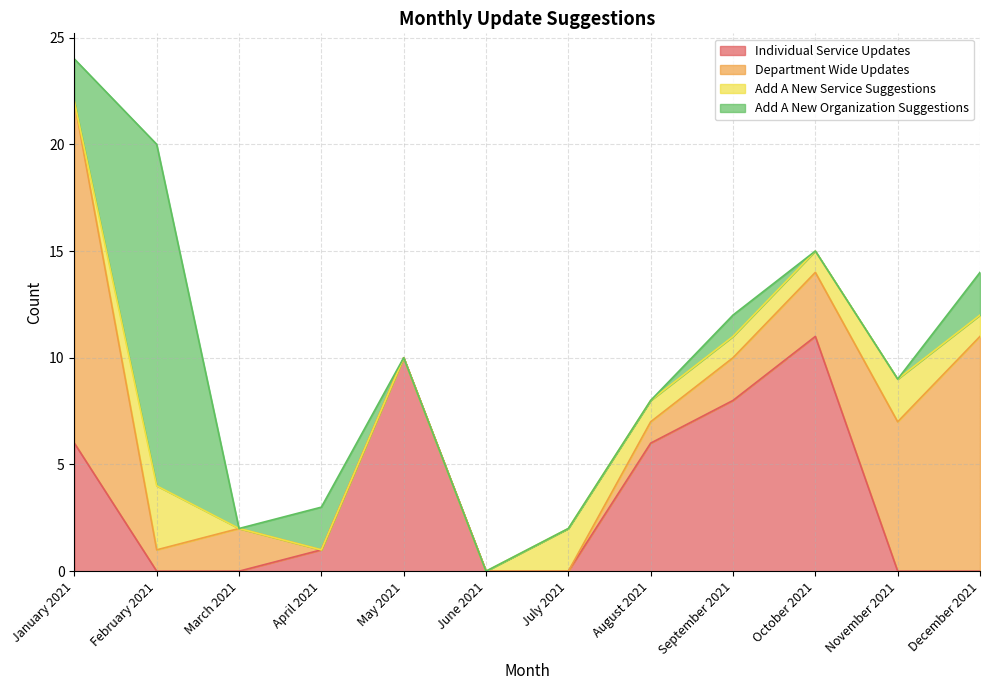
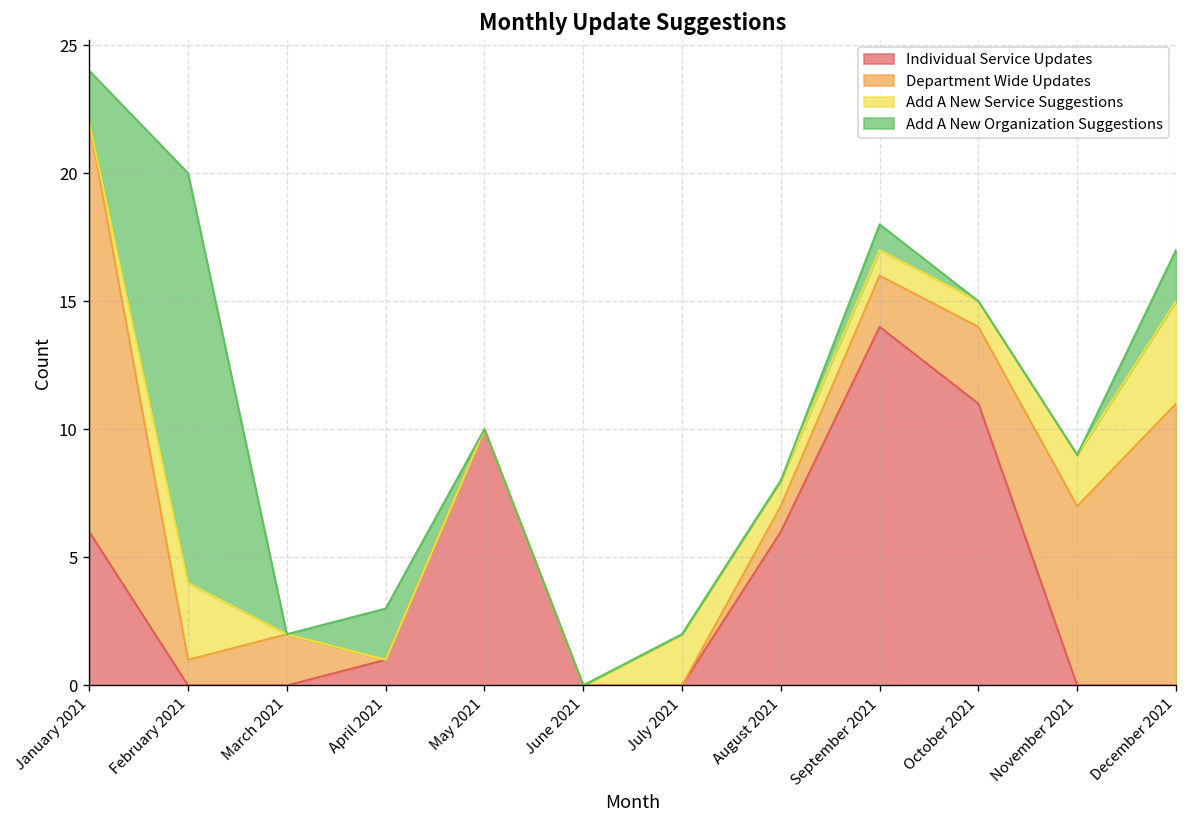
  {
    "Individual Service Updates": {
      "January 2021": 6,
      "February 2021": 0,
      "March 2021": 0,
      "August 2021": 6,
-     "September 2021": 8,
+     "September 2021": 14,
      "October 2021": 11,
      "November 2021": 0,
      "December 2021": 0
    },
    "Department Wide Updates": {
      "February 2021": 1,
      "August 2021": 1,
      "September 2021": 2,
      "October 2021": 3,
      "November 2021": 7,
      "December 2021": 11
    },
    "Add A New Service Suggestions": {
      "February 2021": 3,
      "September 2021": 1,
-     "December 2021": 1
+     "December 2021": 4
    },
    "Add A New Organization Suggestions": {
      "January 2021": 2,
      "February 2021": 16,
      "April 2021": 2,
      "September 2021": 1,
      "December 2021": 2
    }
  }
